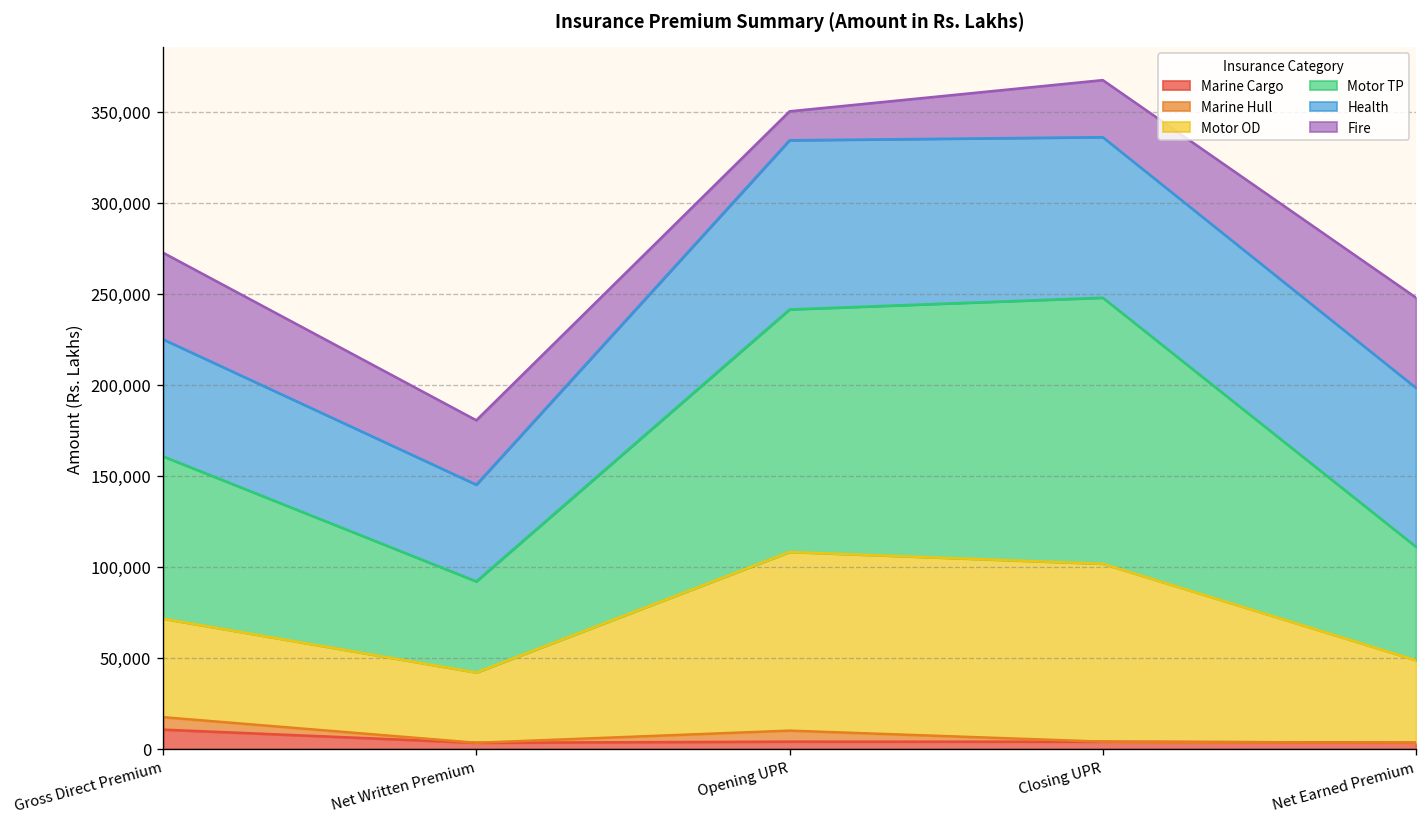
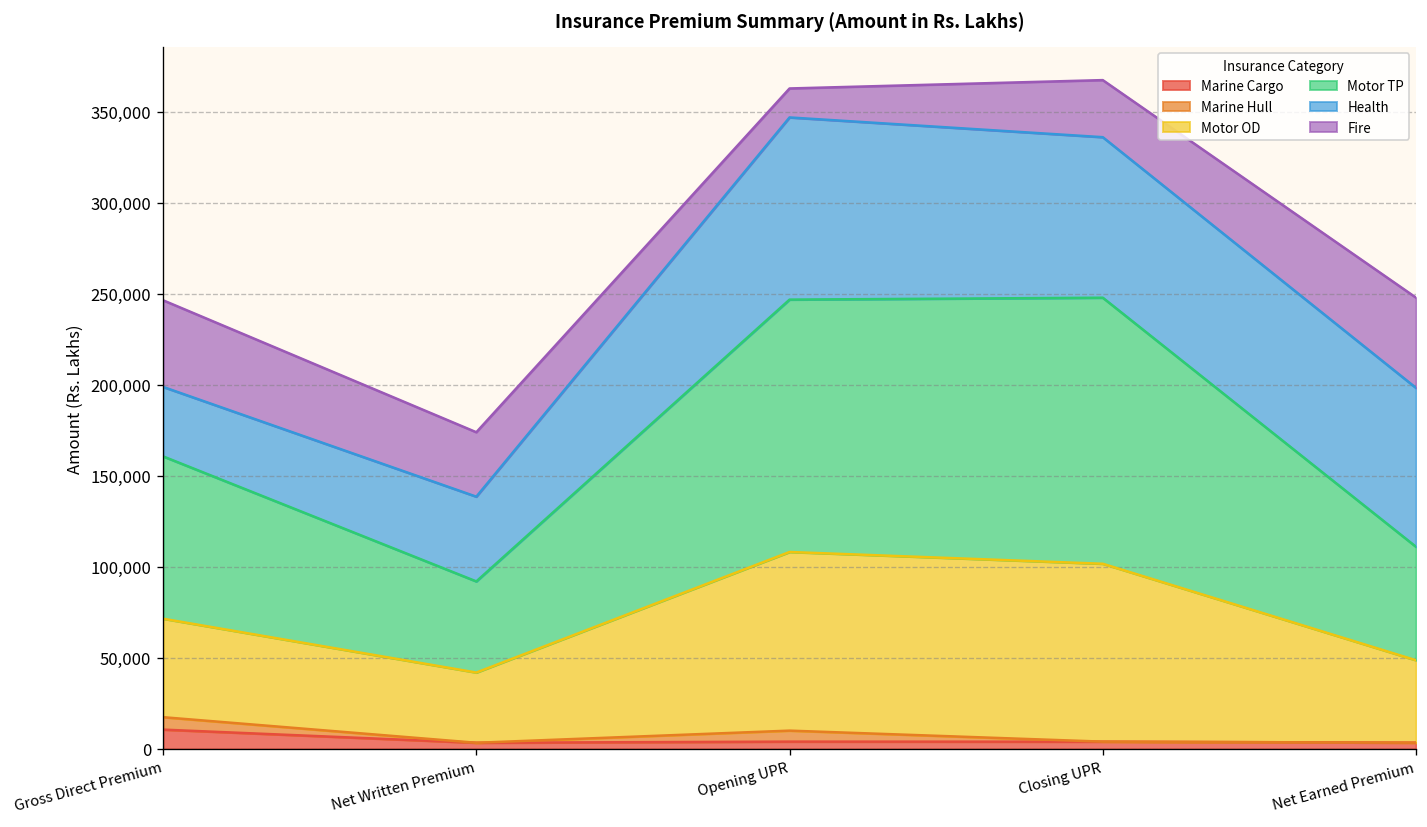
  {
    "Motor OD": {
      "Gross Direct Premium": "54,000",
      "Net Written Premium": "39,000",
      "Opening UPR": "98,000",
      "Closing UPR": "98,000",
      "Net Earned Premium": "45,000"
    },
    "Motor TP": {
      "Gross Direct Premium": "89,000",
      "Net Written Premium": "50,000",
-     "Opening UPR": "133,000",
+     "Opening UPR": "139,000",
      "Closing UPR": "146,000",
      "Net Earned Premium": "62,000"
    },
    "Health": {
-     "Gross Direct Premium": "64,000",
-     "Net Written Premium": "53,000",
-     "Opening UPR": "93,000",
+     "Gross Direct Premium": "38,000",
+     "Net Written Premium": "47,000",
+     "Opening UPR": "100,000",
      "Closing UPR": "88,000",
      "Net Earned Premium": "87,000"
    },
    "Fire": {
      "Gross Direct Premium": "48,000",
      "Net Written Premium": "35,000",
      "Opening UPR": "16,000",
      "Closing UPR": "31,000",
      "Net Earned Premium": "50,000"
    }
  }
